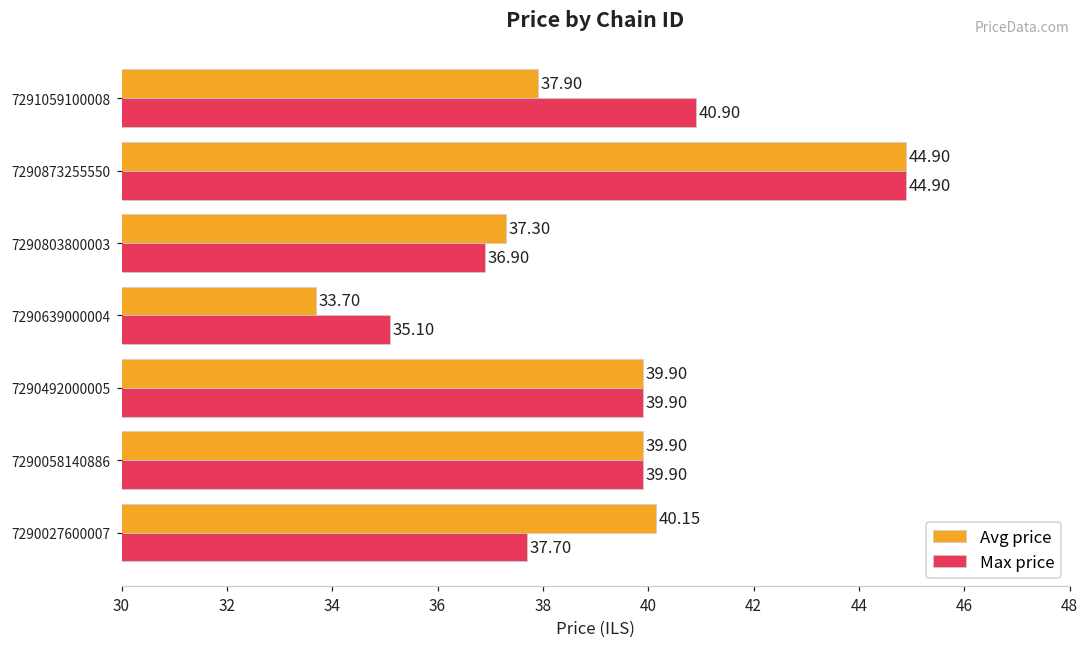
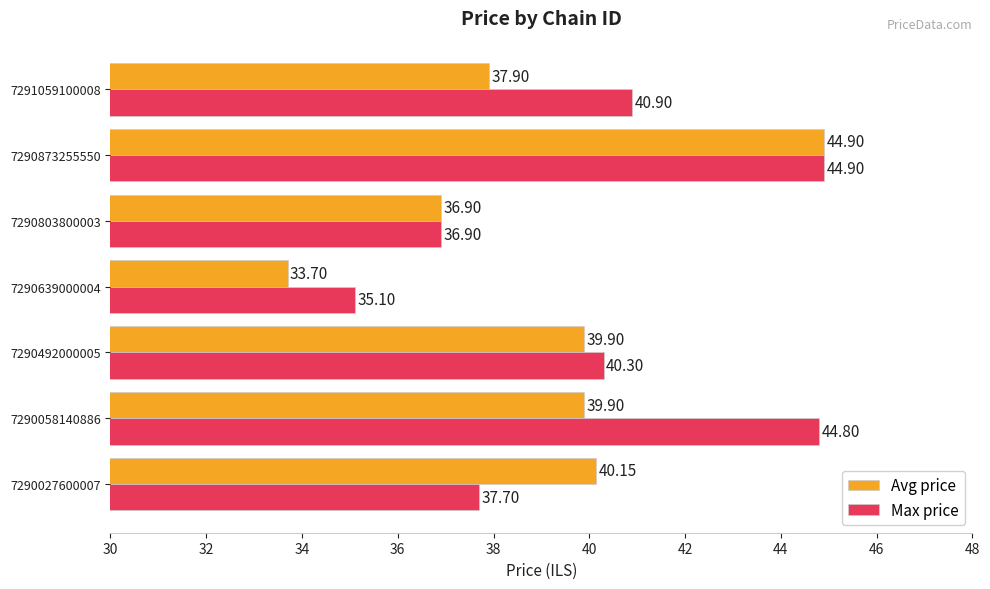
  {
    "Avg price": {
      "7291059100008": 37.90,
      "7290873255550": 44.90,
-     "7290803800003": 37.30,
+     "7290803800003": 36.90,
      "7290639000004": 33.70,
      "7290492000005": 39.90,
      "7290058140886": 39.90,
      "7290027600007": 40.15
    },
    "Max price": {
      "7291059100008": 40.90,
      "7290873255550": 44.90,
      "7290803800003": 36.90,
      "7290639000004": 35.10,
-     "7290492000005": 39.90,
-     "7290058140886": 39.90,
+     "7290492000005": 40.30,
+     "7290058140886": 44.80,
      "7290027600007": 37.70
    }
  }
